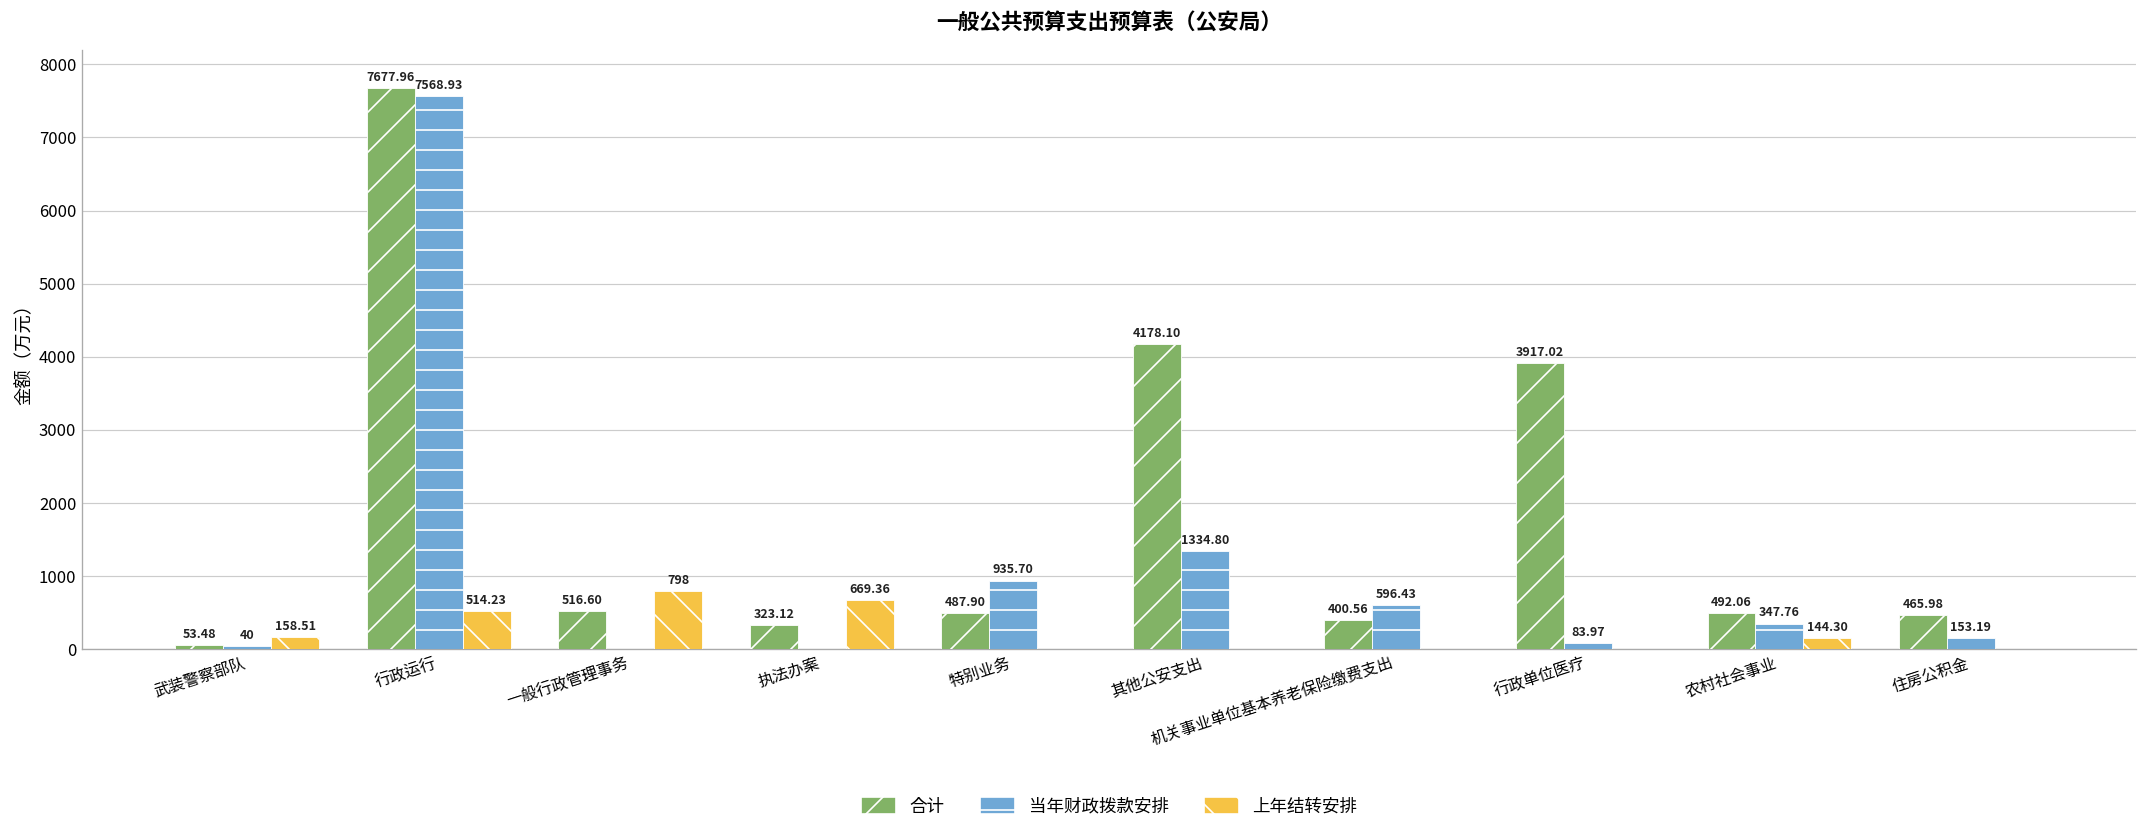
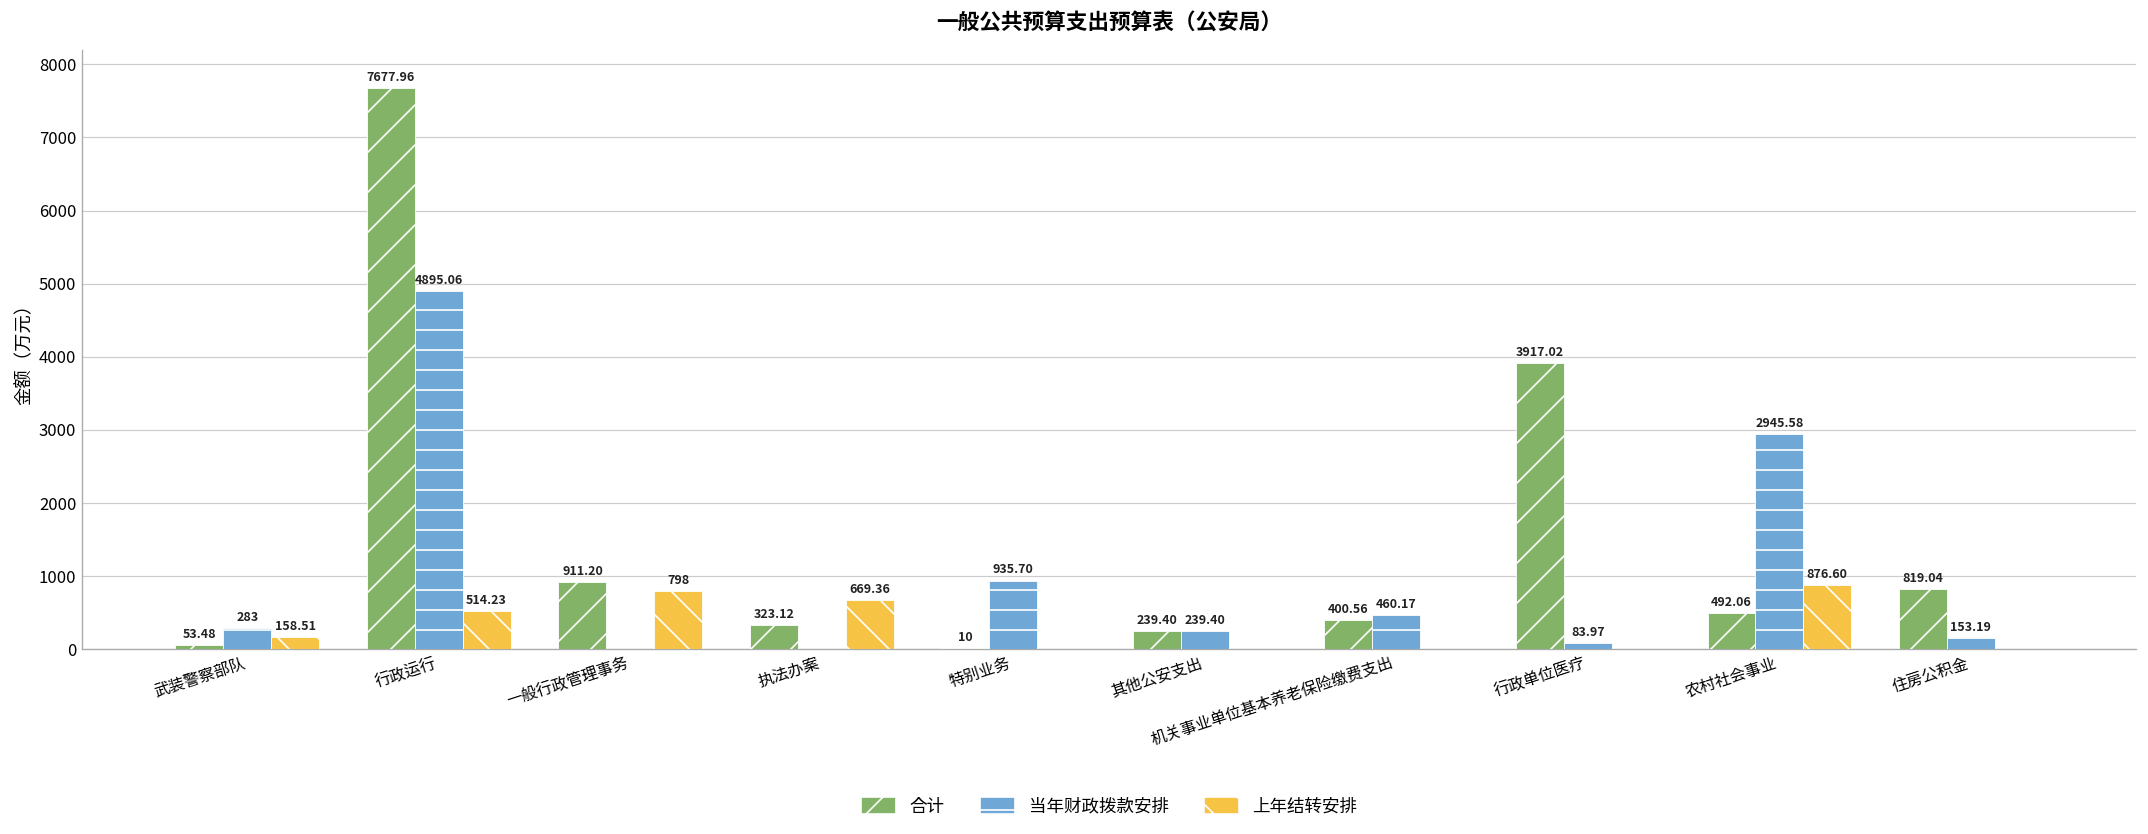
  {
    "合计": {
      "武装警察部队": 53.48,
      "行政运行": 7677.96,
-     "一般行政管理事务": 516.60,
+     "一般行政管理事务": 911.20,
      "执法办案": 323.12,
-     "特别业务": 487.90,
-     "其他公安支出": 4178.10,
+     "特别业务": 10,
+     "其他公安支出": 239.40,
      "机关事业单位基本养老保险缴费支出": 400.56,
      "行政单位医疗": 3917.02,
      "农村社会事业": 492.06,
-     "住房公积金": 465.98
+     "住房公积金": 819.04
    },
    "当年财政拨款安排": {
-     "武装警察部队": 40,
-     "行政运行": 7568.93,
+     "武装警察部队": 283,
+     "行政运行": 4895.06,
      "特别业务": 935.70,
-     "其他公安支出": 1334.80,
-     "机关事业单位基本养老保险缴费支出": 596.43,
+     "其他公安支出": 239.40,
+     "机关事业单位基本养老保险缴费支出": 460.17,
      "行政单位医疗": 83.97,
-     "农村社会事业": 347.76,
+     "农村社会事业": 2945.58,
      "住房公积金": 153.19
    },
    "上年结转安排": {
      "武装警察部队": 158.51,
      "行政运行": 514.23,
      "一般行政管理事务": 798,
      "执法办案": 669.36,
-     "农村社会事业": 144.30
+     "农村社会事业": 876.60
    }
  }
